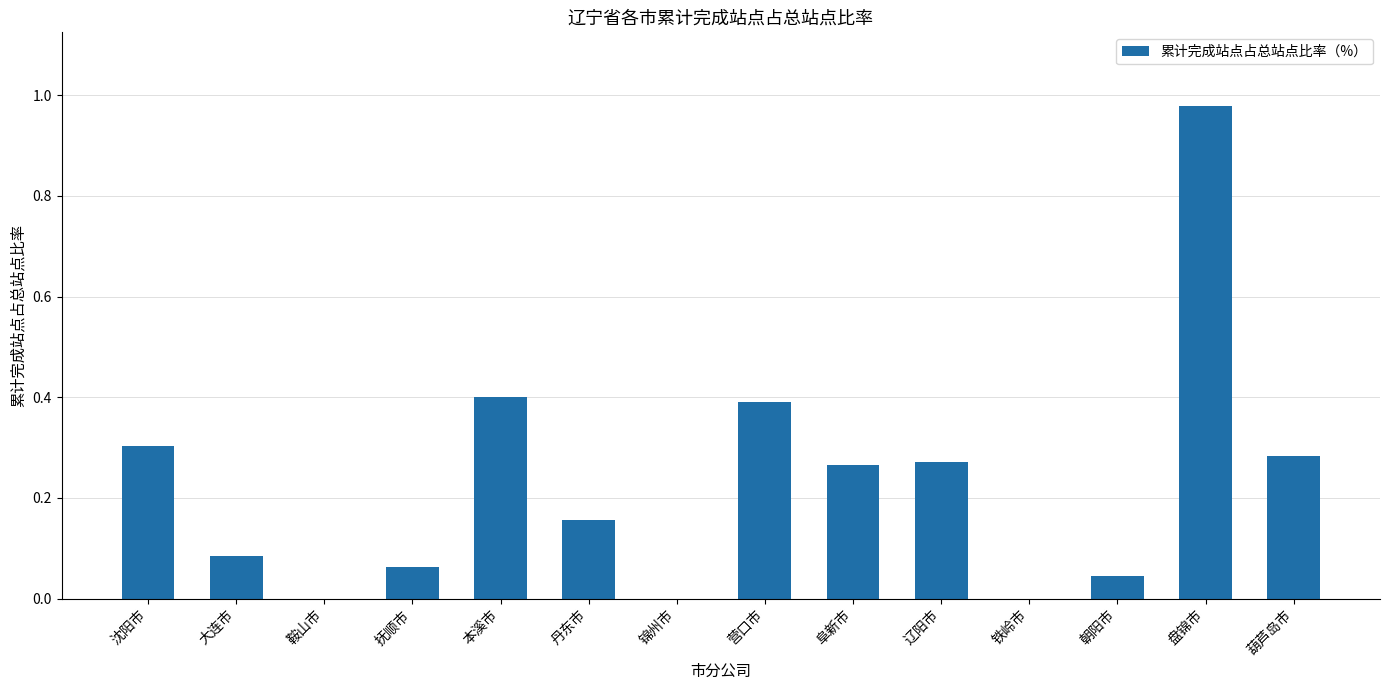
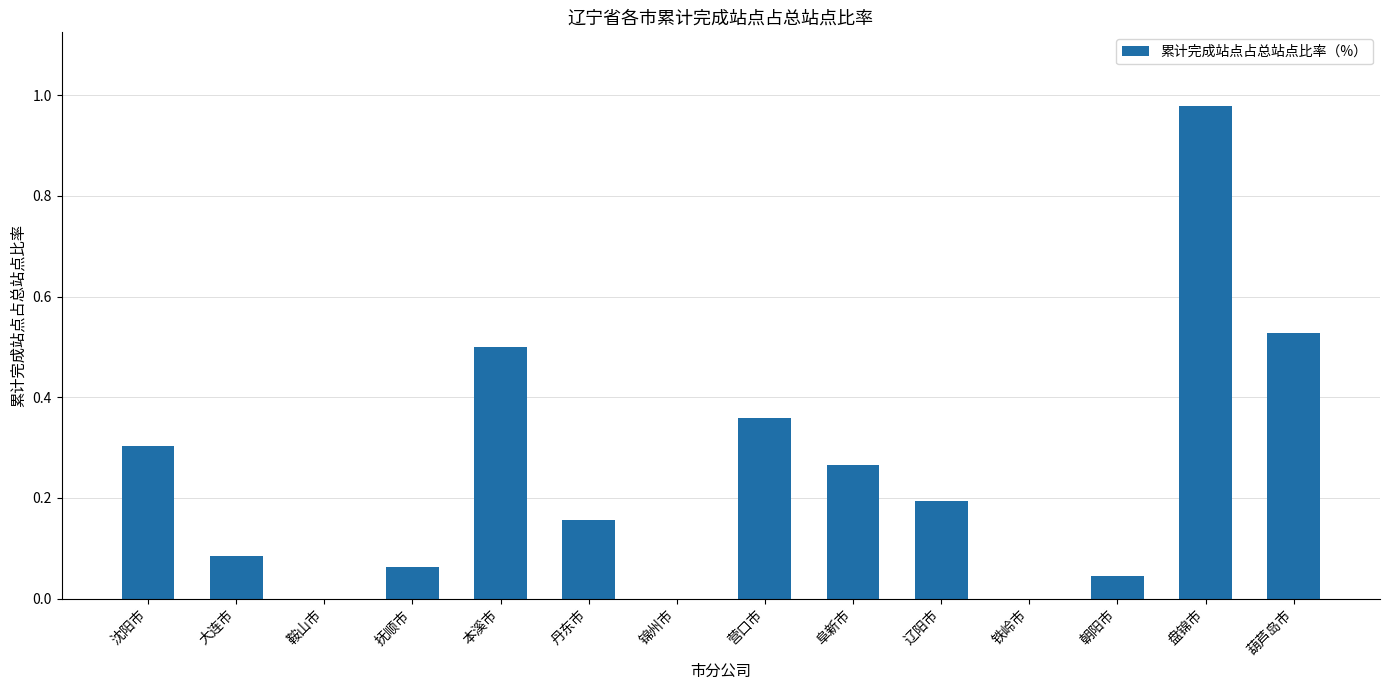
  {
    "沈阳市": 0.30,
    "大连市": 0.09,
    "鞍山市": 0.00,
    "抚顺市": 0.06,
-   "本溪市": 0.4,
+   "本溪市": 0.5,
    "丹东市": 0.16,
    "锦州市": 0.00,
-   "营口市": 0.39,
+   "营口市": 0.36,
    "阜新市": 0.27,
-   "辽阳市": 0.27,
+   "辽阳市": 0.19,
    "铁岭市": 0.00,
    "朝阳市": 0.04,
    "盘锦市": 0.98,
-   "葫芦岛市": 0.28
+   "葫芦岛市": 0.53
  }
